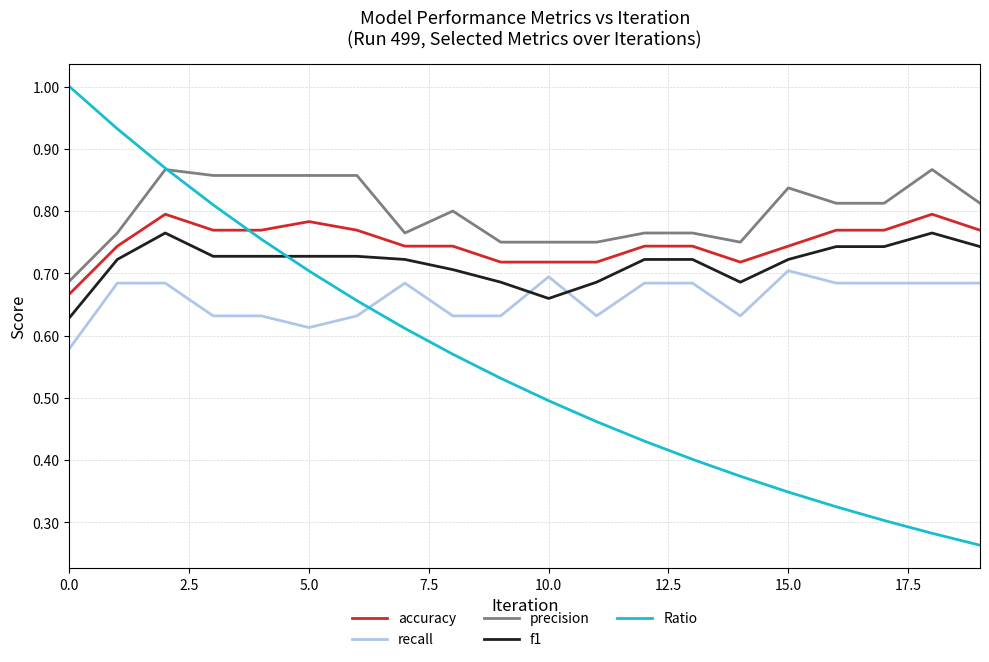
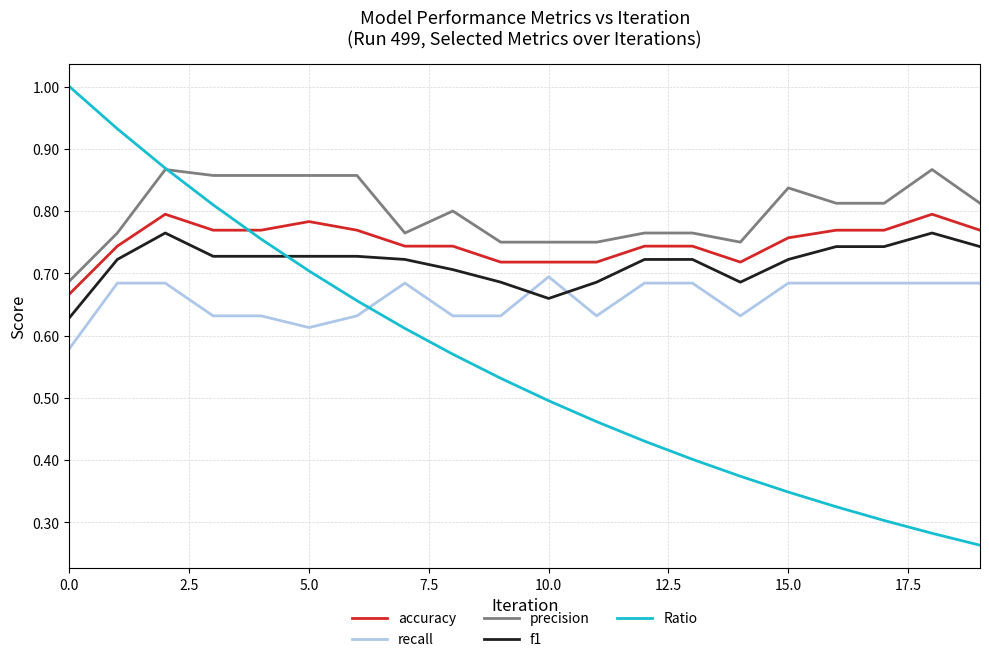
  {
    "accuracy": {
      "0.0": 0.67,
      "5.0": 0.78,
      "10.0": 0.72,
-     "15.0": 0.74
+     "15.0": 0.76
    },
    "recall": {
      "0.0": 0.58,
      "5.0": 0.61,
      "10.0": 0.69,
-     "15.0": 0.70
+     "15.0": 0.68
    },
    "precision": {
      "0.0": 0.69,
      "5.0": 0.86,
      "10.0": 0.75,
      "15.0": 0.84
    },
    "f1": {
      "0.0": 0.63,
      "5.0": 0.73,
      "10.0": 0.66,
      "15.0": 0.72
    },
    "Ratio": {
      "0.0": 1.00,
      "5.0": 0.70,
      "10.0": 0.50,
      "15.0": 0.35
    }
  }
